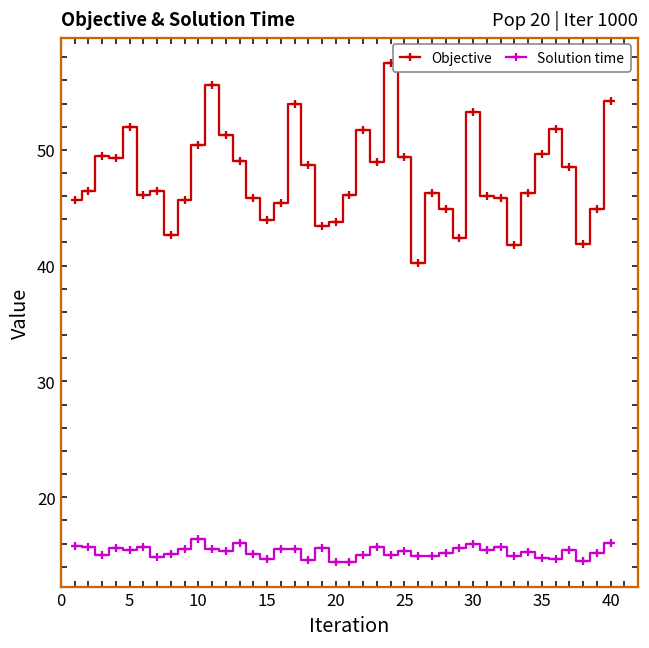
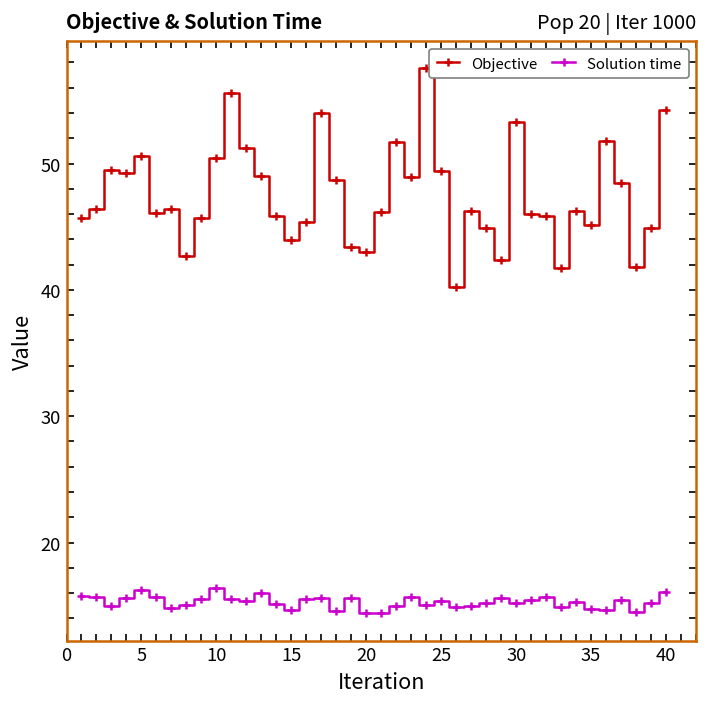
  {
    "Objective": {
-     "5": 52.0,
+     "5": 50.6,
      "10": 50.4,
      "15": 44.0,
-     "20": 43.8,
+     "20": 43.0,
      "25": 49.4,
      "30": 53.3,
-     "35": 49.7,
+     "35": 45.2,
      "40": 54.2
    },
    "Solution time": {
-     "5": 15.4,
+     "5": 16.3,
      "10": 16.4,
      "15": 14.6,
      "20": 14.4,
      "25": 15.3,
-     "30": 16.0,
+     "30": 15.2,
      "35": 14.8,
      "40": 16.0
    }
  }
